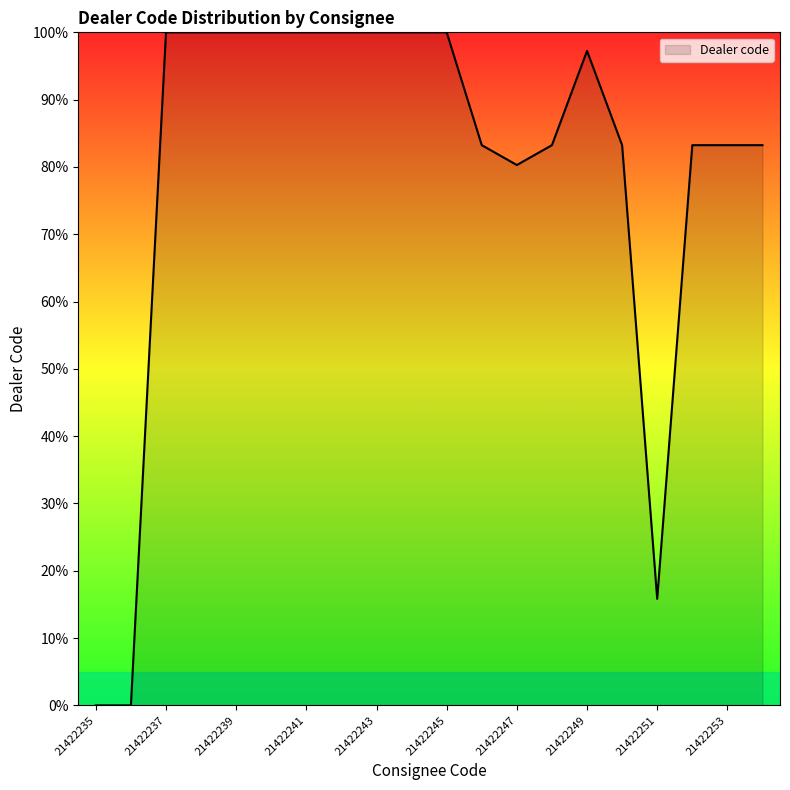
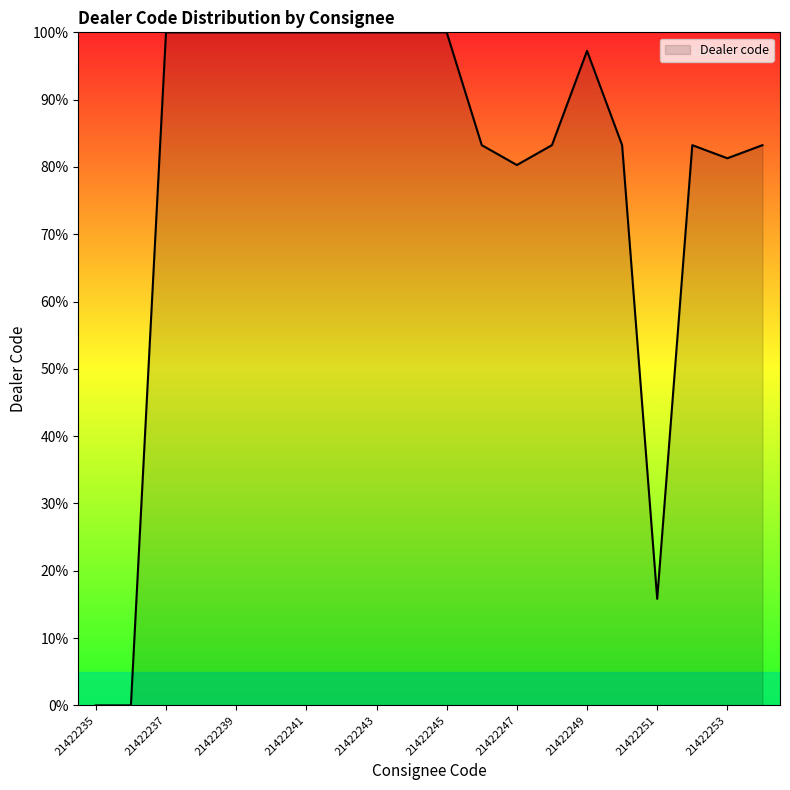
  {
    "21422237": "100%",
    "21422239": "100%",
    "21422241": "100%",
    "21422243": "100%",
    "21422245": "100%",
    "21422247": "80%",
    "21422249": "97%",
    "21422251": "16%",
-   "21422253": "83%"
+   "21422253": "81%"
  }
